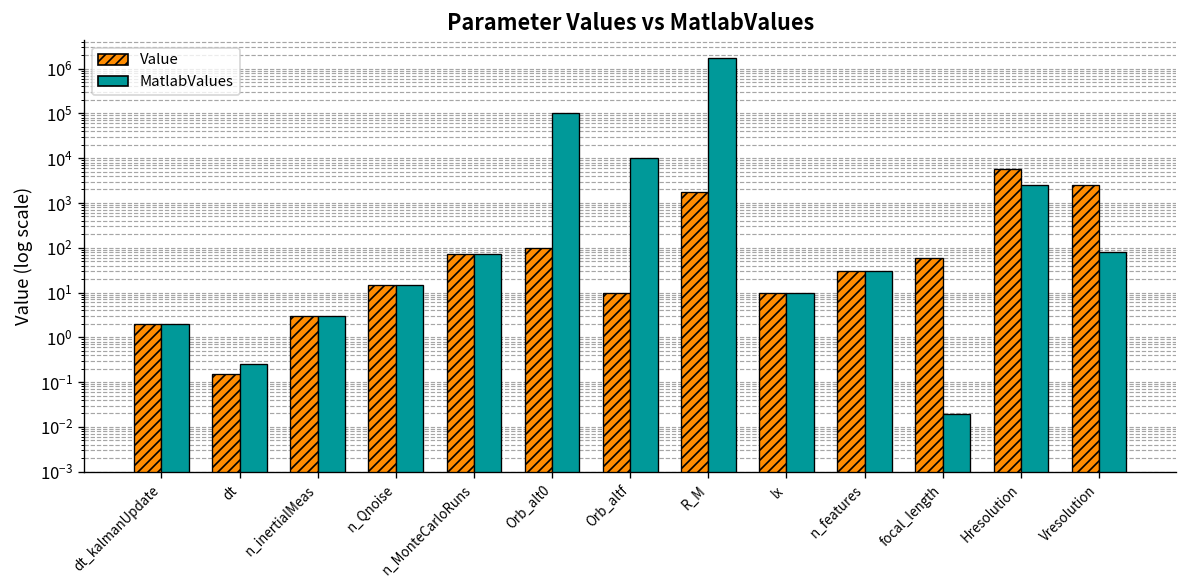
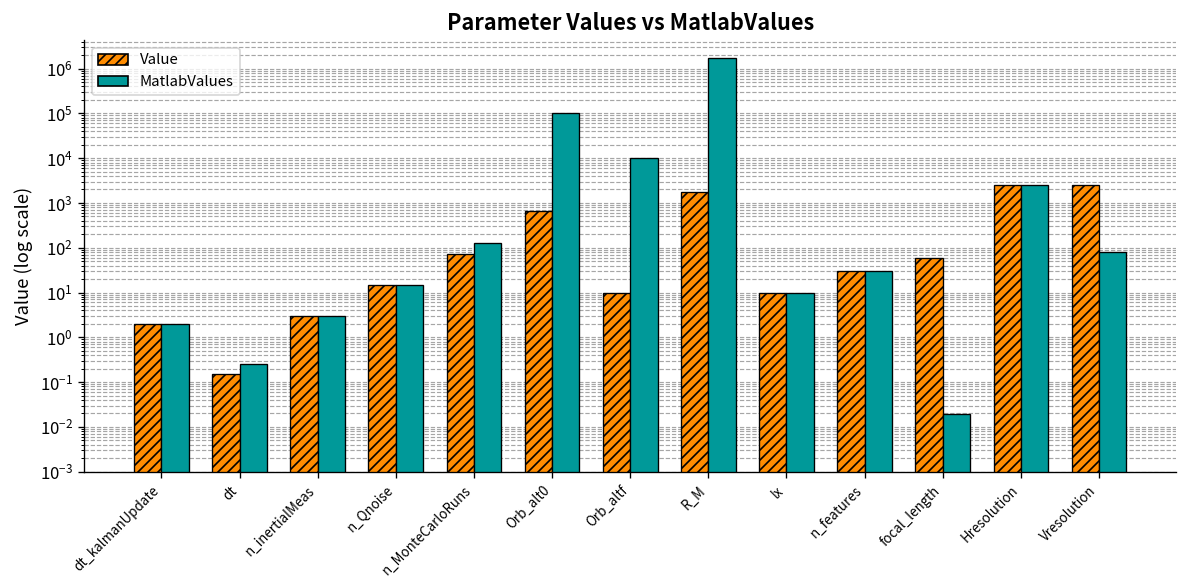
  {
    "Value": {
      "dt_kalmanUpdate": 2,
      "dt": 0.15,
      "n_inertialMeas": 3,
      "n_Qnoise": 15,
      "n_MonteCarloRuns": 70,
-     "Orb_alt0": 100,
+     "Orb_alt0": 700,
      "Orb_altf": 10,
      "R_M": 2000,
      "lx": 10,
      "n_features": 30,
      "focal_length": 60,
-     "Hresolution": 6000,
+     "Hresolution": 3000,
      "Vresolution": 3000
    },
    "MatlabValues": {
      "dt_kalmanUpdate": 2,
      "dt": 0.3,
      "n_inertialMeas": 3,
      "n_Qnoise": 15,
-     "n_MonteCarloRuns": 70,
+     "n_MonteCarloRuns": 130,
      "Orb_alt0": 100000,
      "Orb_altf": 10000,
      "R_M": 2000000,
      "lx": 10,
      "n_features": 30,
      "focal_length": 0.02,
      "Hresolution": 3000,
      "Vresolution": 80
    }
  }
